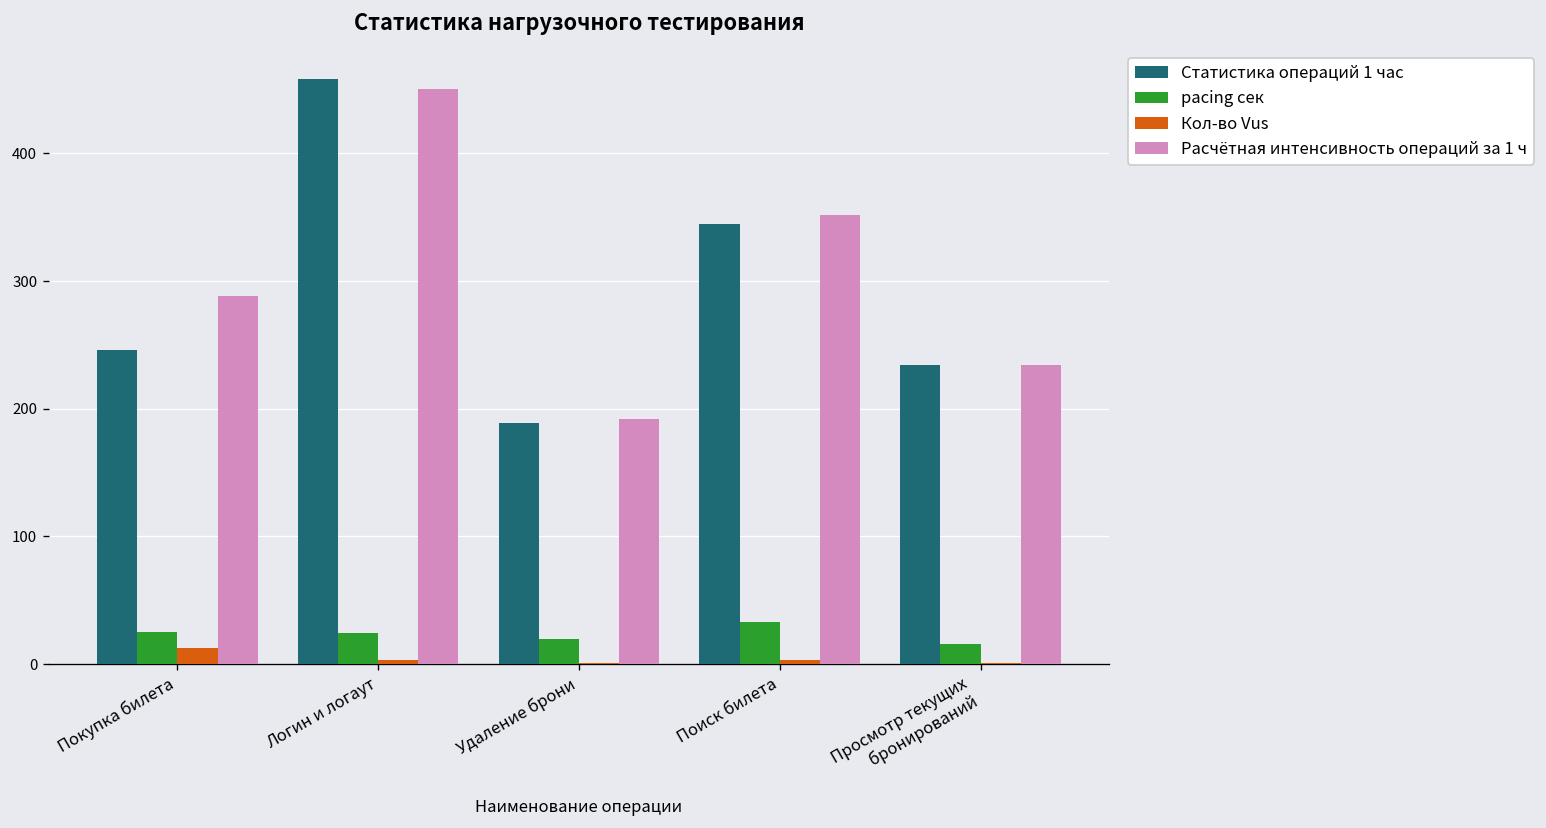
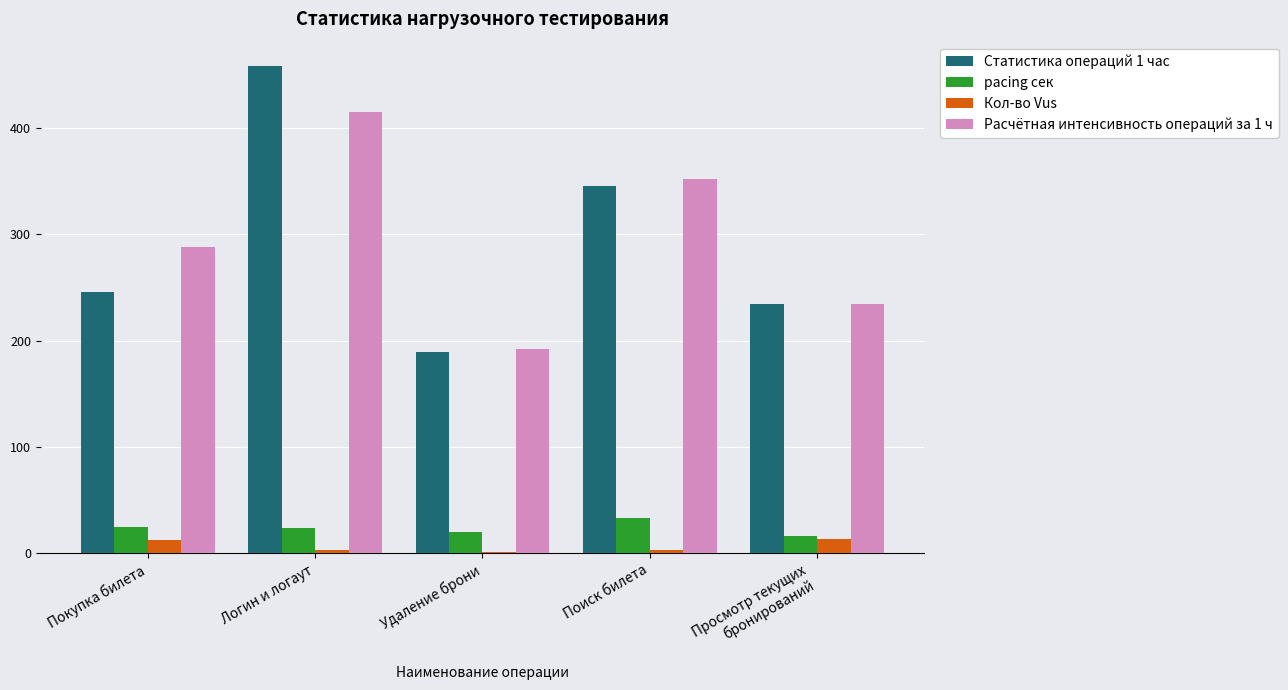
  {
    "Статистика операций 1 час": {
      "Покупка билета": 246,
      "Логин и логаут": 458,
      "Удаление брони": 189,
      "Поиск билета": 345,
      "Просмотр текущих бронирований": 234
    },
    "pacing сек": {
      "Покупка билета": 25,
      "Логин и логаут": 24,
      "Удаление брони": 20,
      "Поиск билета": 33,
      "Просмотр текущих бронирований": 16
    },
    "Кол-во Vus": {
      "Покупка билета": 13,
      "Логин и логаут": 3,
      "Поиск билета": 3,
-     "Просмотр текущих бронирований": 1
+     "Просмотр текущих бронирований": 14
    },
    "Расчётная интенсивность операций за 1 ч": {
      "Покупка билета": 288,
-     "Логин и логаут": 450,
+     "Логин и логаут": 415,
      "Удаление брони": 192,
      "Поиск билета": 352,
      "Просмотр текущих бронирований": 234
    }
  }
